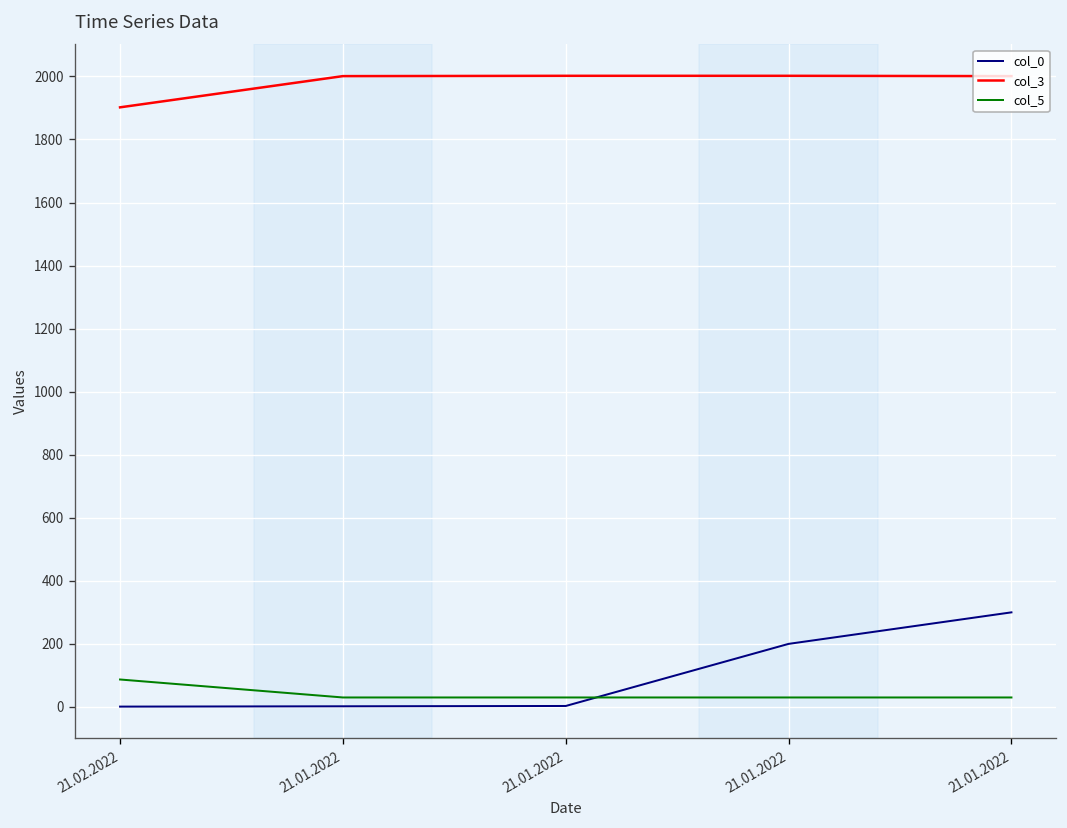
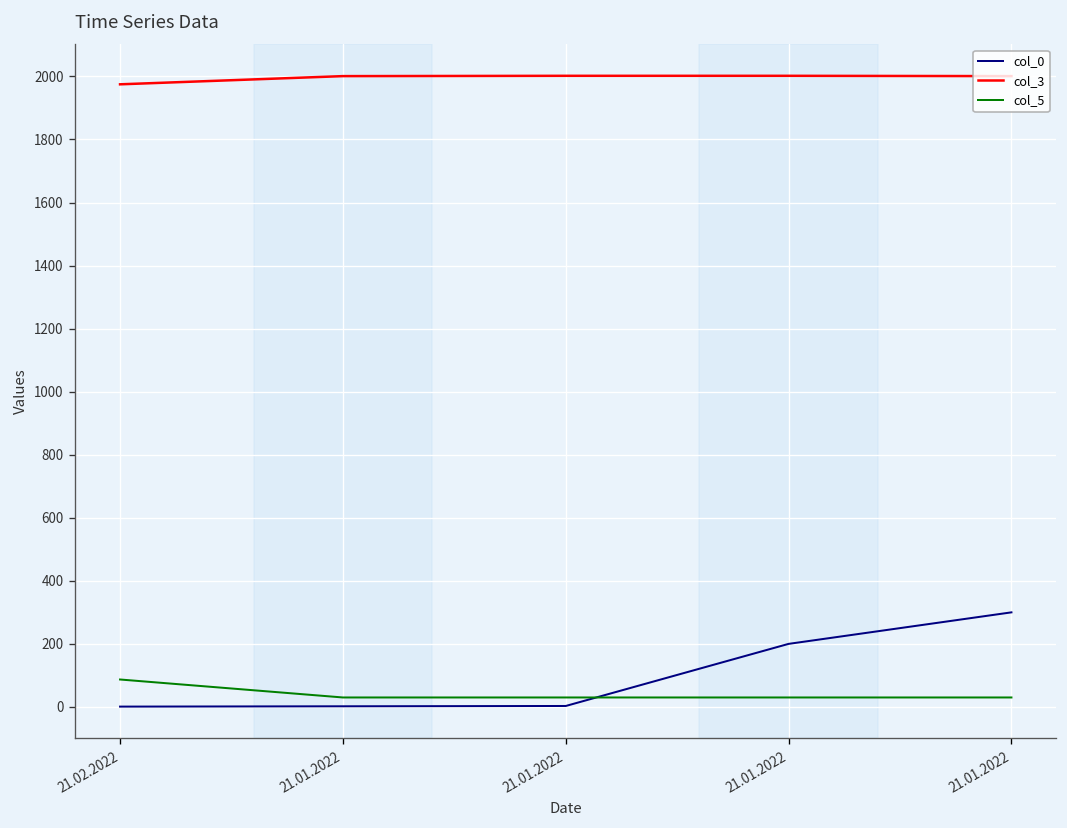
  {
    "col_0": {
      "21.02.2022": 0
    },
    "col_3": {
-     "21.02.2022": 1900
+     "21.02.2022": 1980
    },
    "col_5": {
      "21.02.2022": 90
    }
  }
